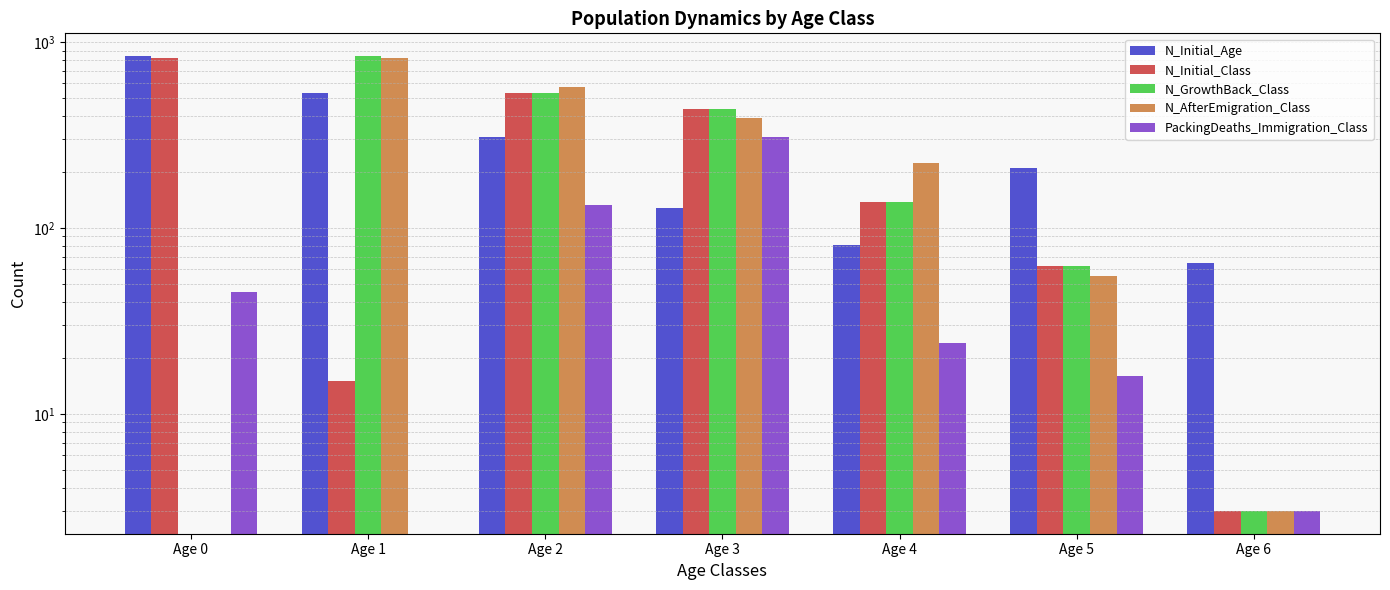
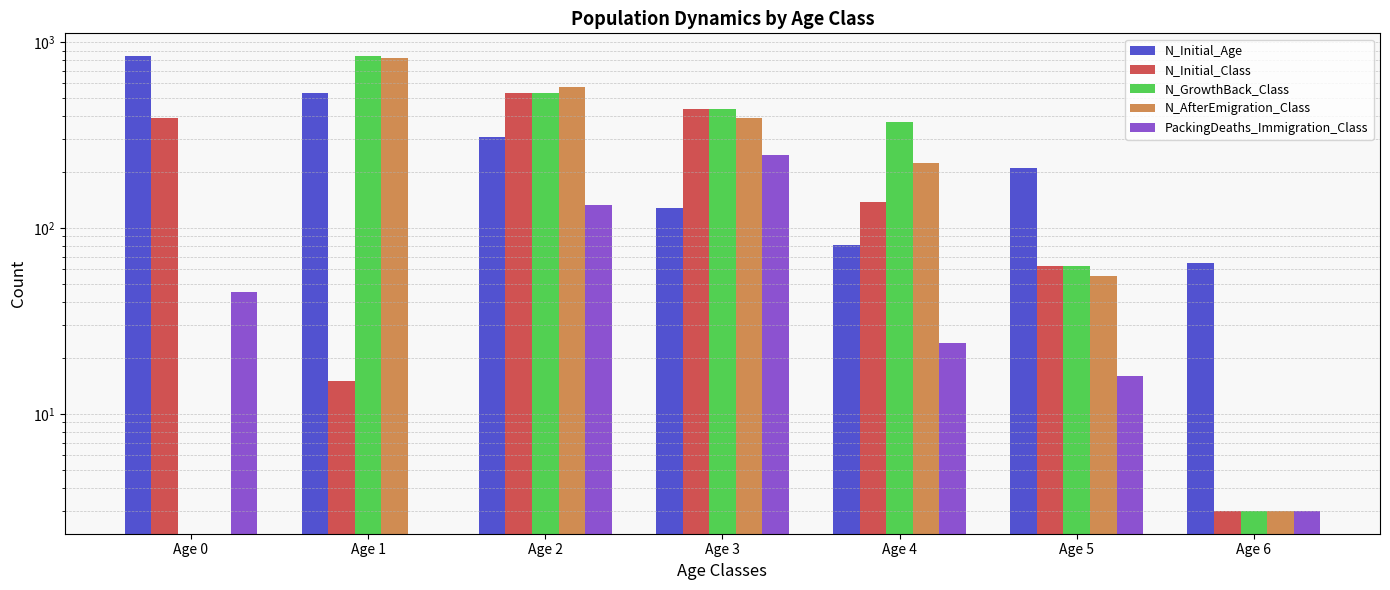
  {
    "N_Initial_Age": {
      "Age 0": 800,
      "Age 1": 530,
      "Age 2": 310,
      "Age 3": 130,
      "Age 4": 80,
      "Age 5": 210,
      "Age 6": 65
    },
    "N_Initial_Class": {
-     "Age 0": 800,
+     "Age 0": 390,
      "Age 1": 15,
      "Age 2": 530,
      "Age 3": 440,
      "Age 4": 140,
      "Age 5": 62,
      "Age 6": 3
    },
    "N_GrowthBack_Class": {
      "Age 1": 800,
      "Age 2": 530,
      "Age 3": 440,
-     "Age 4": 140,
+     "Age 4": 370,
      "Age 5": 62,
      "Age 6": 3
    },
    "N_AfterEmigration_Class": {
      "Age 1": 800,
      "Age 2": 580,
      "Age 3": 390,
      "Age 4": 220,
      "Age 5": 55,
      "Age 6": 3
    },
    "PackingDeaths_Immigration_Class": {
      "Age 0": 45,
      "Age 2": 130,
-     "Age 3": 310,
+     "Age 3": 250,
      "Age 4": 24,
      "Age 5": 16,
      "Age 6": 3
    }
  }
